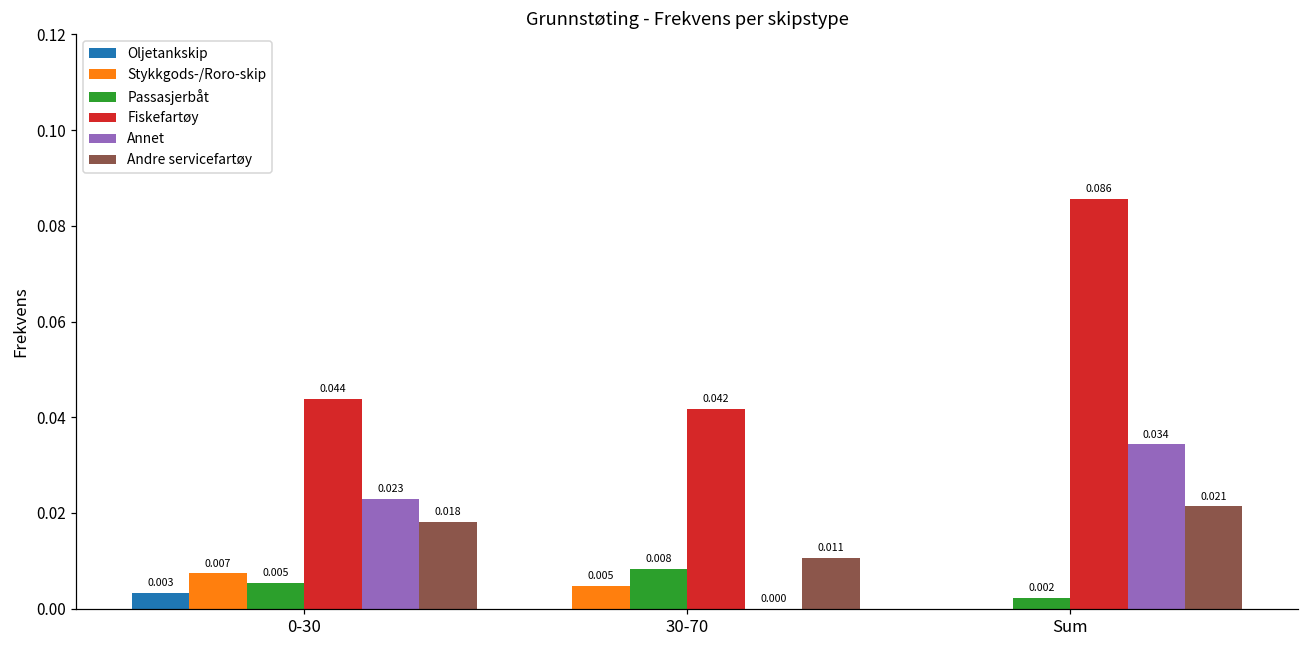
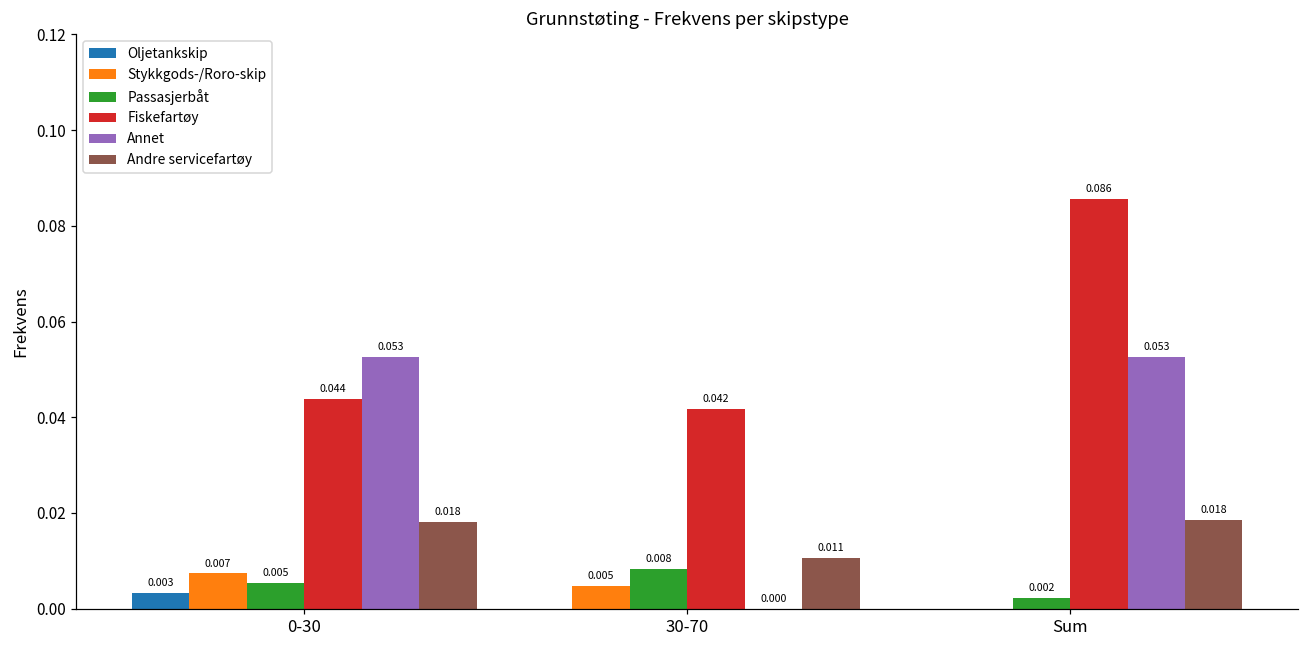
  {
    "Oljetankskip": {
      "0-30": 0.003
    },
    "Stykkgods-/Roro-skip": {
      "0-30": 0.007,
      "30-70": 0.005
    },
    "Passasjerbåt": {
      "0-30": 0.005,
      "30-70": 0.008,
      "Sum": 0.002
    },
    "Fiskefartøy": {
      "0-30": 0.044,
      "30-70": 0.042,
      "Sum": 0.086
    },
    "Annet": {
-     "0-30": 0.023,
+     "0-30": 0.053,
      "30-70": 0.000,
-     "Sum": 0.034
+     "Sum": 0.053
    },
    "Andre servicefartøy": {
      "0-30": 0.018,
      "30-70": 0.011,
-     "Sum": 0.021
+     "Sum": 0.018
    }
  }
